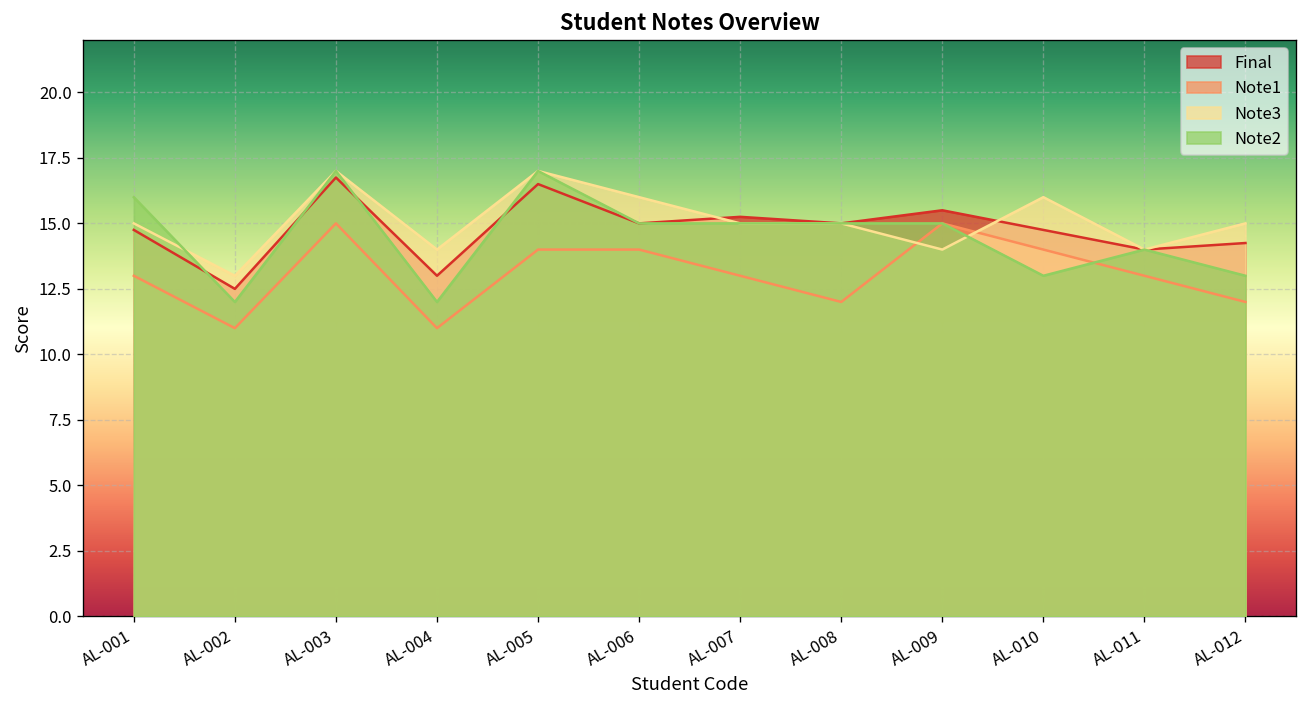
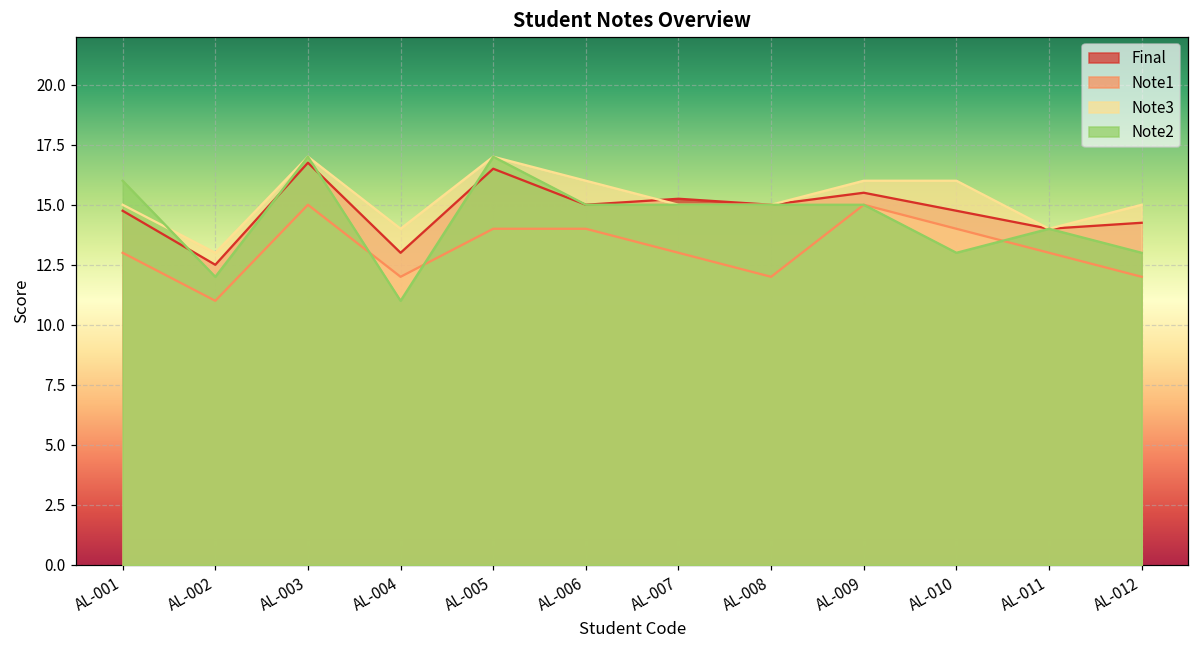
  {
    "Final": {
      "AL-001": 14.8,
      "AL-002": 12.5,
      "AL-003": 16.8,
      "AL-004": 13,
      "AL-005": 16.5,
      "AL-007": 15.3,
      "AL-009": 15.5,
      "AL-010": 14.8,
      "AL-012": 14.3
    },
    "Note1": {
      "AL-001": 13,
      "AL-002": 11,
      "AL-003": 15,
-     "AL-004": 11,
+     "AL-004": 12,
      "AL-005": 14,
      "AL-006": 14,
      "AL-007": 13,
      "AL-008": 12,
      "AL-010": 14,
      "AL-011": 13,
      "AL-012": 12
    },
    "Note3": {
      "AL-001": 15,
      "AL-002": 13,
      "AL-004": 14,
      "AL-006": 16,
-     "AL-009": 14,
+     "AL-009": 16,
      "AL-010": 16,
      "AL-012": 15
    },
    "Note2": {
      "AL-001": 16,
      "AL-002": 12,
-     "AL-004": 12,
+     "AL-004": 11,
      "AL-010": 13,
      "AL-012": 13
    }
  }
